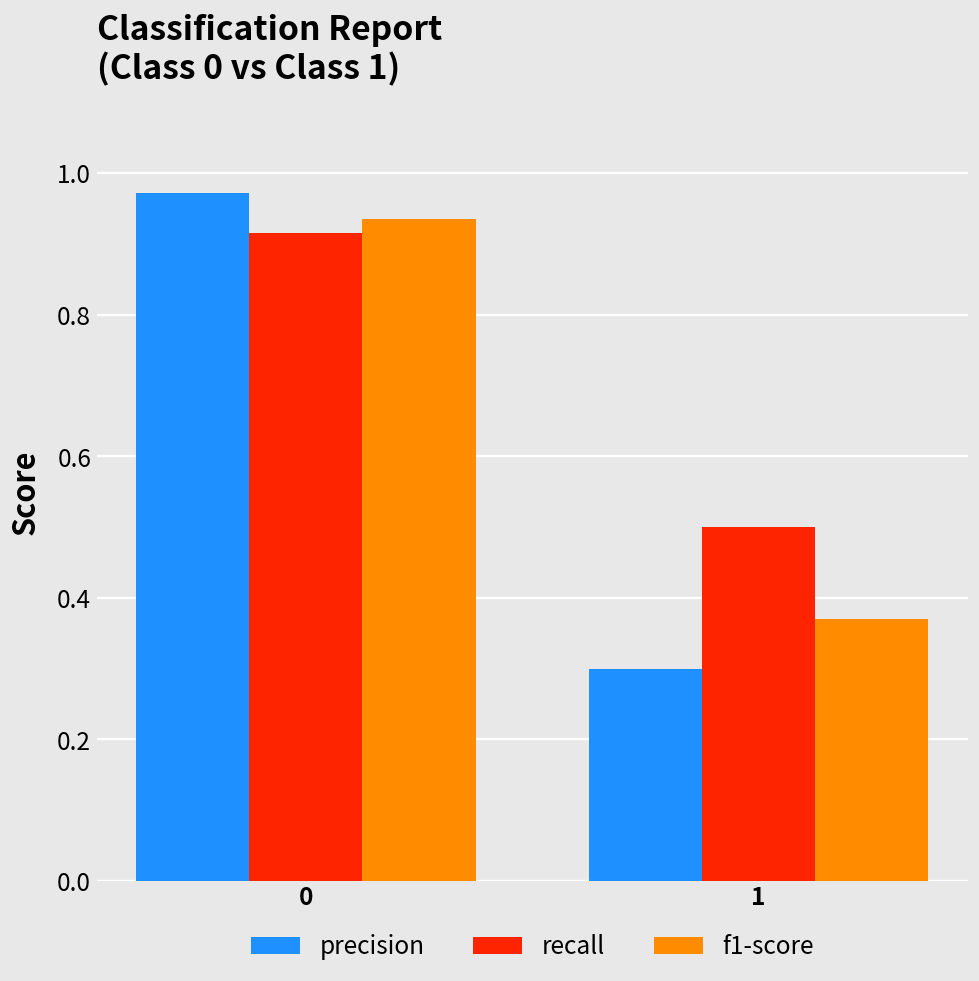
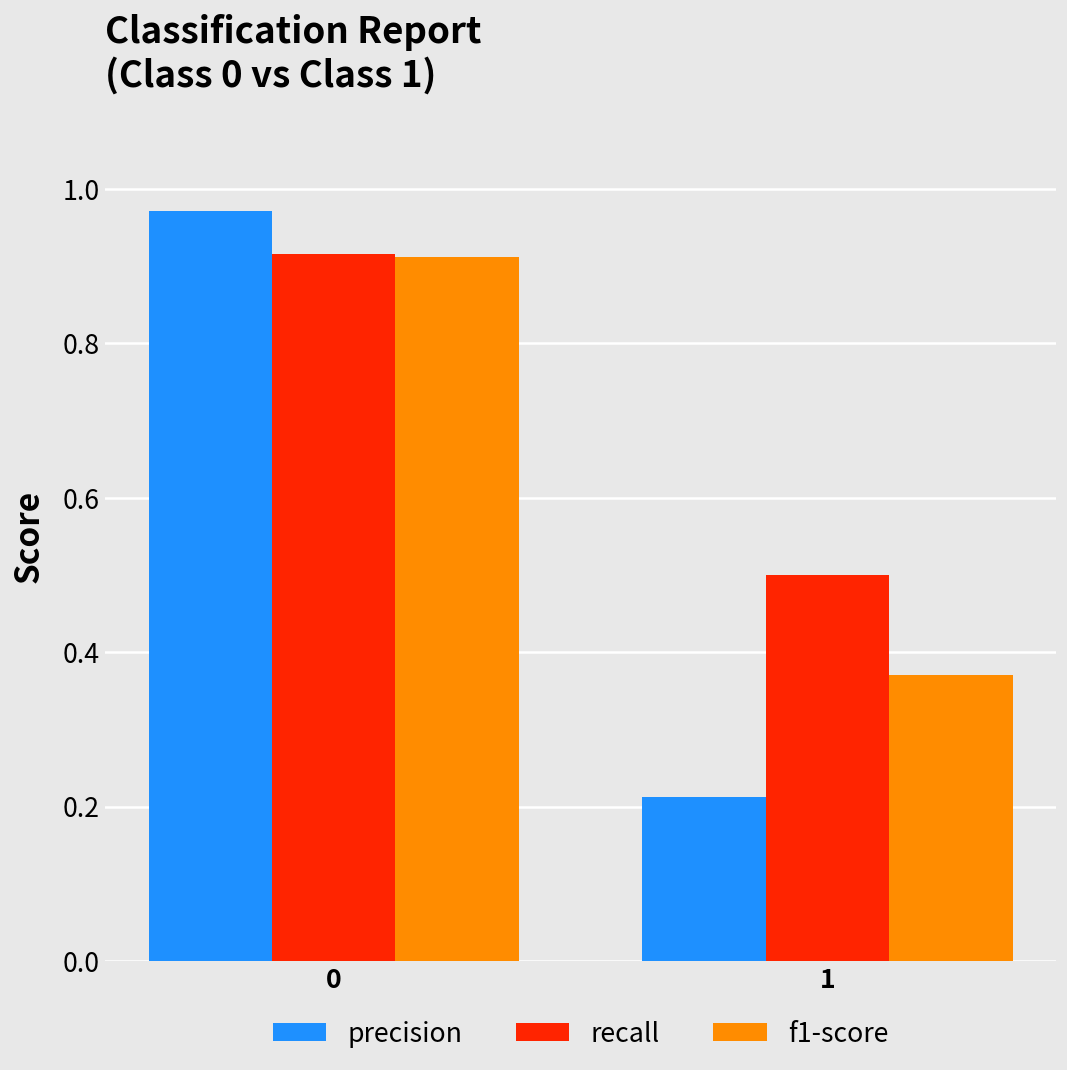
  {
    "precision": {
      "0": 0.97,
-     "1": 0.30
+     "1": 0.21
    },
    "recall": {
      "0": 0.92,
      "1": 0.50
    },
    "f1-score": {
-     "0": 0.94,
+     "0": 0.91,
      "1": 0.37
    }
  }
